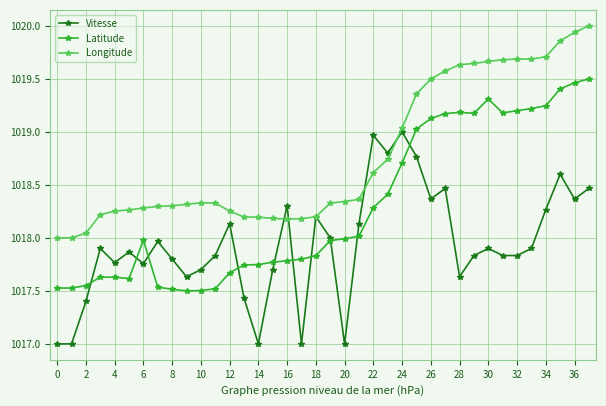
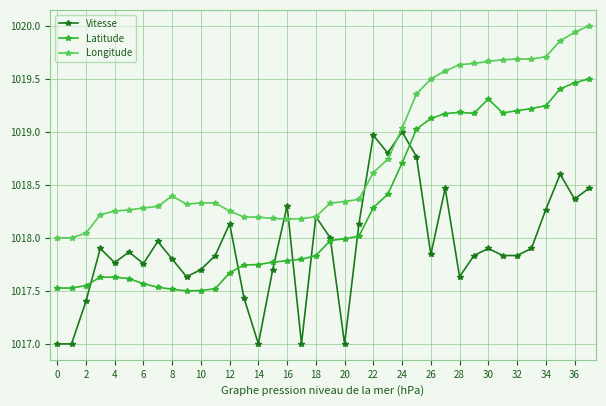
  {
    "Vitesse": {
      "0": 1017.00,
      "2": 1017.40,
      "4": 1017.77,
      "6": 1017.76,
      "8": 1017.80,
      "10": 1017.70,
      "12": 1018.13,
      "14": 1017.00,
      "16": 1018.30,
      "20": 1017.00,
      "22": 1018.97,
      "24": 1019.00,
-     "26": 1018.37,
+     "26": 1017.84,
      "28": 1017.63,
      "30": 1017.90,
      "32": 1017.83,
      "34": 1018.27,
      "36": 1018.37
    },
    "Latitude": {
      "0": 1017.53,
      "2": 1017.55,
      "4": 1017.63,
-     "6": 1017.98,
+     "6": 1017.57,
      "8": 1017.52,
      "10": 1017.50,
      "12": 1017.67,
      "14": 1017.75,
      "16": 1017.78,
      "18": 1017.83,
      "20": 1017.99,
      "22": 1018.29,
      "24": 1018.71,
      "26": 1019.13,
      "28": 1019.18,
      "30": 1019.31,
      "32": 1019.20,
      "34": 1019.25,
      "36": 1019.46
    },
    "Longitude": {
      "0": 1018.00,
      "2": 1018.04,
      "4": 1018.25,
      "6": 1018.28,
-     "8": 1018.30,
+     "8": 1018.40,
      "10": 1018.33,
      "12": 1018.25,
      "14": 1018.20,
      "16": 1018.18,
      "20": 1018.34,
      "22": 1018.62,
      "24": 1019.03,
      "26": 1019.50,
      "28": 1019.63,
      "30": 1019.66,
      "32": 1019.69,
      "34": 1019.71,
      "36": 1019.94
    }
  }
